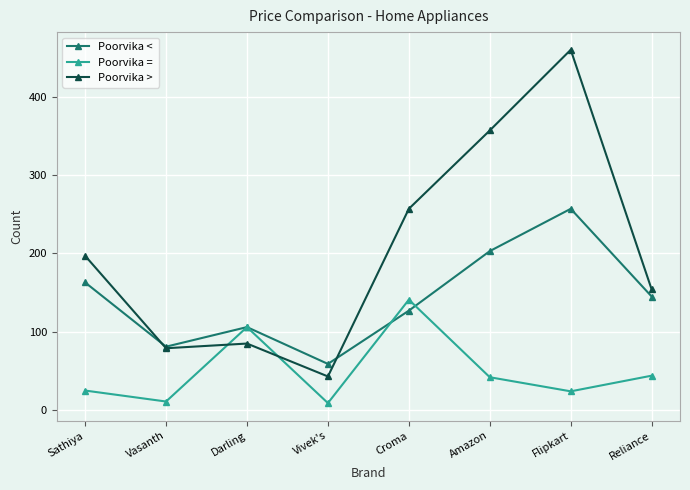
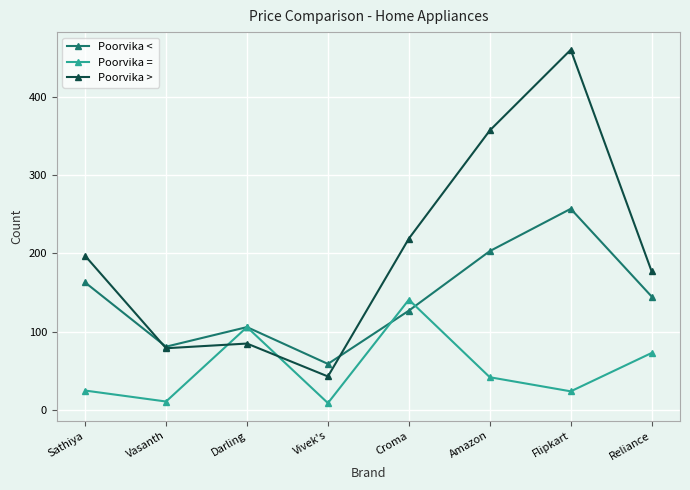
  {
    "Poorvika <": {
      "Sathiya": 160,
      "Vivek's": 60,
      "Croma": 130,
      "Amazon": 200,
      "Flipkart": 260,
      "Reliance": 150
    },
    "Poorvika =": {
      "Sathiya": 30,
      "Vasanth": 10,
      "Vivek's": 10,
      "Croma": 140,
      "Amazon": 40,
      "Flipkart": 20,
-     "Reliance": 40
+     "Reliance": 70
    },
    "Poorvika >": {
      "Sathiya": 200,
      "Darling": 90,
      "Vivek's": 40,
-     "Croma": 260,
+     "Croma": 220,
      "Amazon": 360,
      "Flipkart": 460,
-     "Reliance": 150
+     "Reliance": 180
    }
  }
